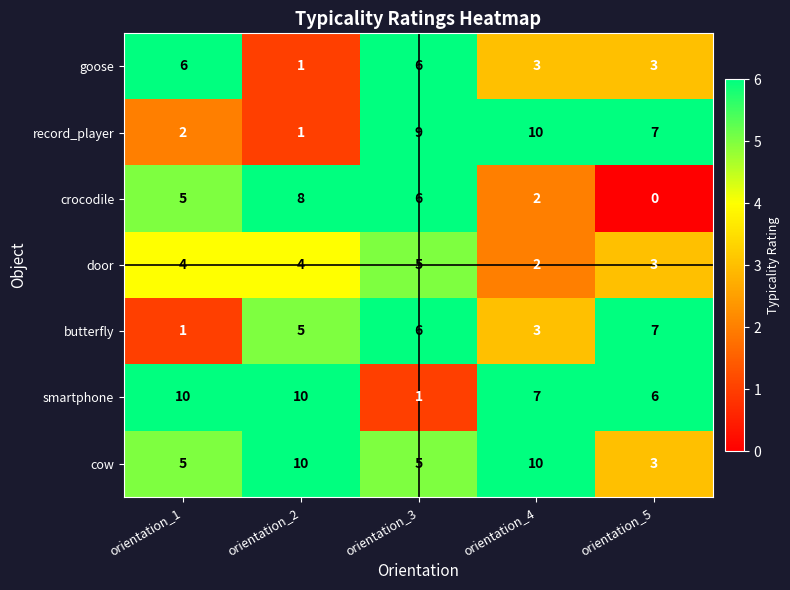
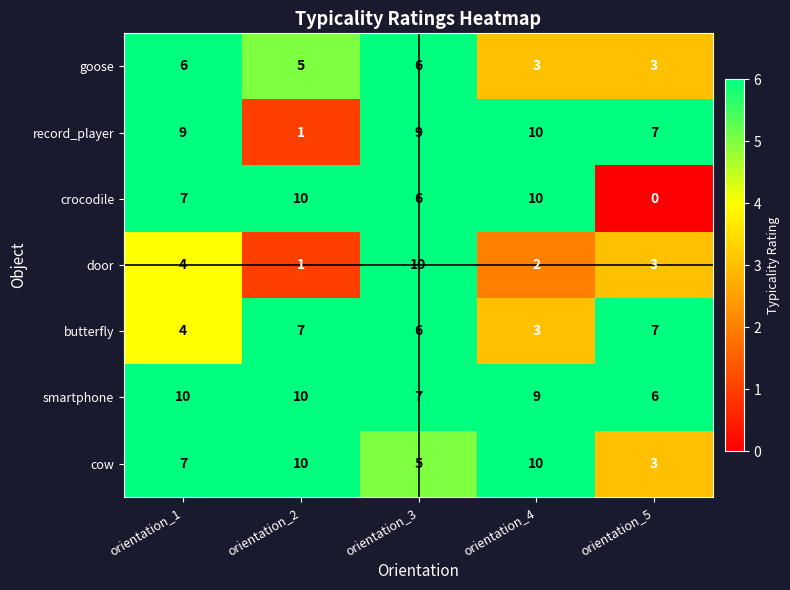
  {
    "goose": {
      "orientation_1": 6,
-     "orientation_2": 1,
+     "orientation_2": 5,
      "orientation_3": 6,
      "orientation_4": 3,
      "orientation_5": 3
    },
    "record_player": {
-     "orientation_1": 2,
+     "orientation_1": 9,
      "orientation_2": 1,
      "orientation_3": 9,
      "orientation_4": 10,
      "orientation_5": 7
    },
    "crocodile": {
-     "orientation_1": 5,
-     "orientation_2": 8,
+     "orientation_1": 7,
+     "orientation_2": 10,
      "orientation_3": 6,
-     "orientation_4": 2,
+     "orientation_4": 10,
      "orientation_5": 0
    },
    "door": {
      "orientation_1": 4,
-     "orientation_2": 4,
-     "orientation_3": 5,
+     "orientation_2": 1,
+     "orientation_3": 10,
      "orientation_4": 2,
      "orientation_5": 3
    },
    "butterfly": {
-     "orientation_1": 1,
-     "orientation_2": 5,
+     "orientation_1": 4,
+     "orientation_2": 7,
      "orientation_3": 6,
      "orientation_4": 3,
      "orientation_5": 7
    },
    "smartphone": {
      "orientation_1": 10,
      "orientation_2": 10,
-     "orientation_3": 1,
-     "orientation_4": 7,
+     "orientation_3": 7,
+     "orientation_4": 9,
      "orientation_5": 6
    },
    "cow": {
-     "orientation_1": 5,
+     "orientation_1": 7,
      "orientation_2": 10,
      "orientation_3": 5,
      "orientation_4": 10,
      "orientation_5": 3
    }
  }
